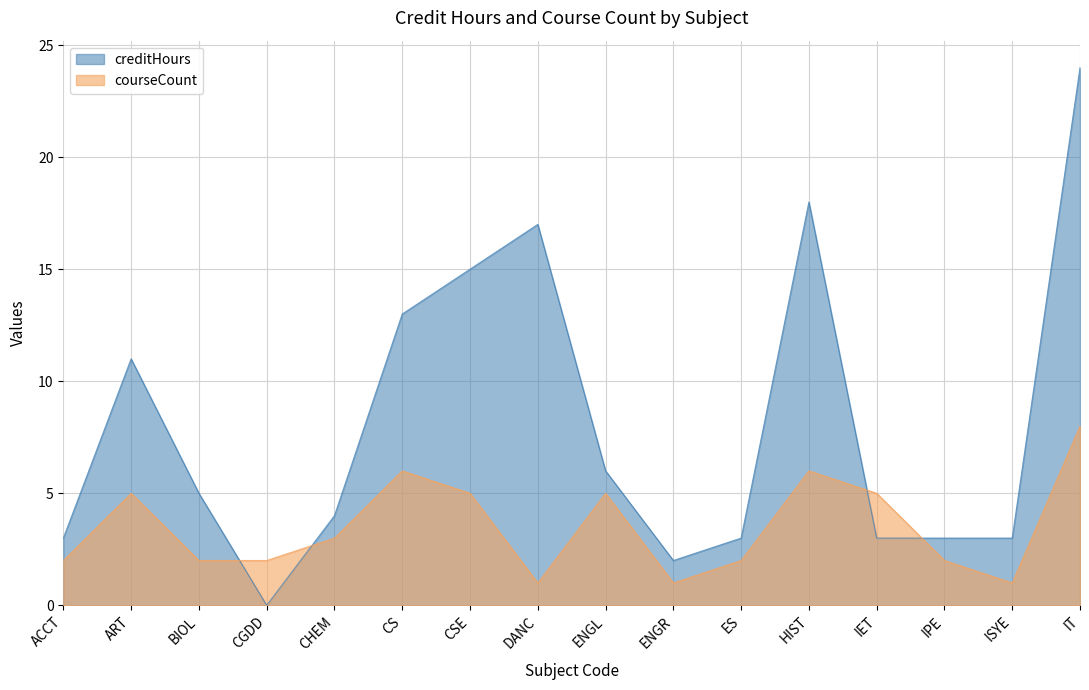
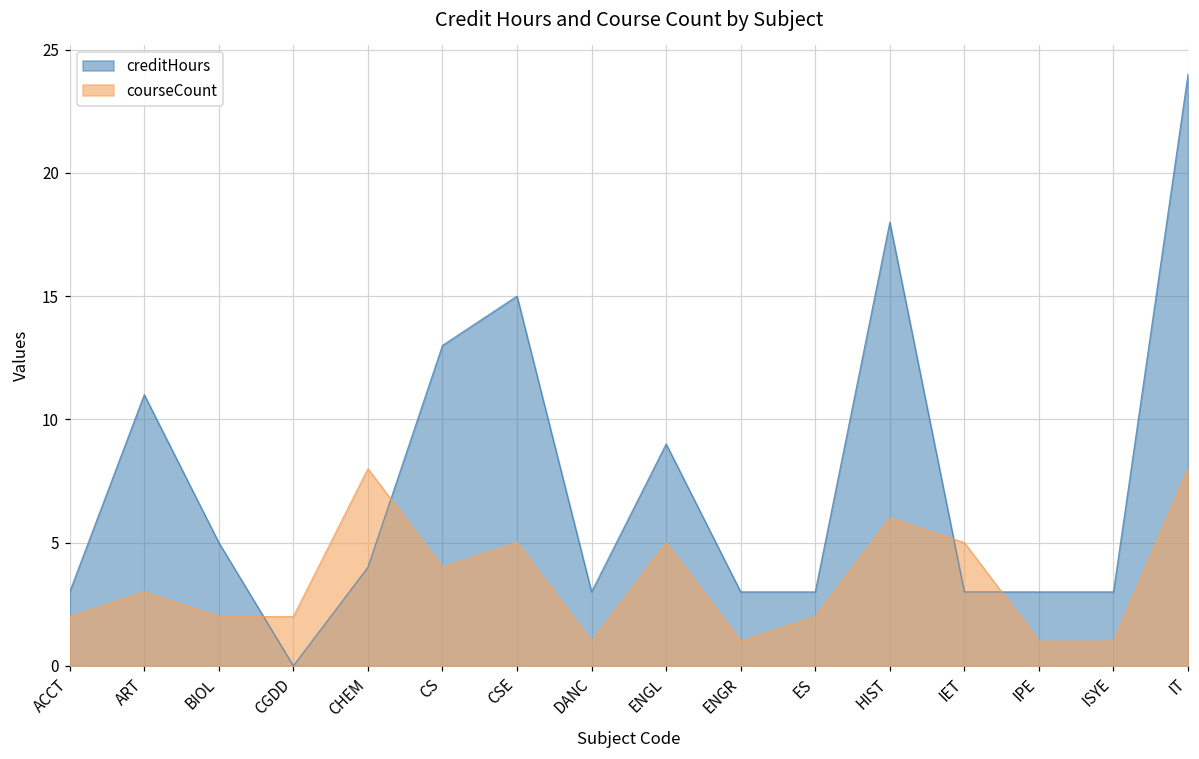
  {
    "creditHours": {
      "ACCT": 3,
      "ART": 11,
      "BIOL": 5,
      "CGDD": 0,
      "CHEM": 4,
      "CS": 13,
      "CSE": 15,
-     "DANC": 17,
-     "ENGL": 6,
-     "ENGR": 2,
+     "DANC": 3,
+     "ENGL": 9,
+     "ENGR": 3,
      "ES": 3,
      "HIST": 18,
      "IET": 3,
      "IPE": 3,
      "ISYE": 3,
      "IT": 24
    },
    "courseCount": {
      "ACCT": 2,
-     "ART": 5,
+     "ART": 3,
      "BIOL": 2,
      "CGDD": 2,
-     "CHEM": 3,
-     "CS": 6,
+     "CHEM": 8,
+     "CS": 4,
      "CSE": 5,
      "DANC": 1,
      "ENGL": 5,
      "ENGR": 1,
      "ES": 2,
      "HIST": 6,
      "IET": 5,
-     "IPE": 2,
+     "IPE": 1,
      "ISYE": 1,
      "IT": 8
    }
  }
